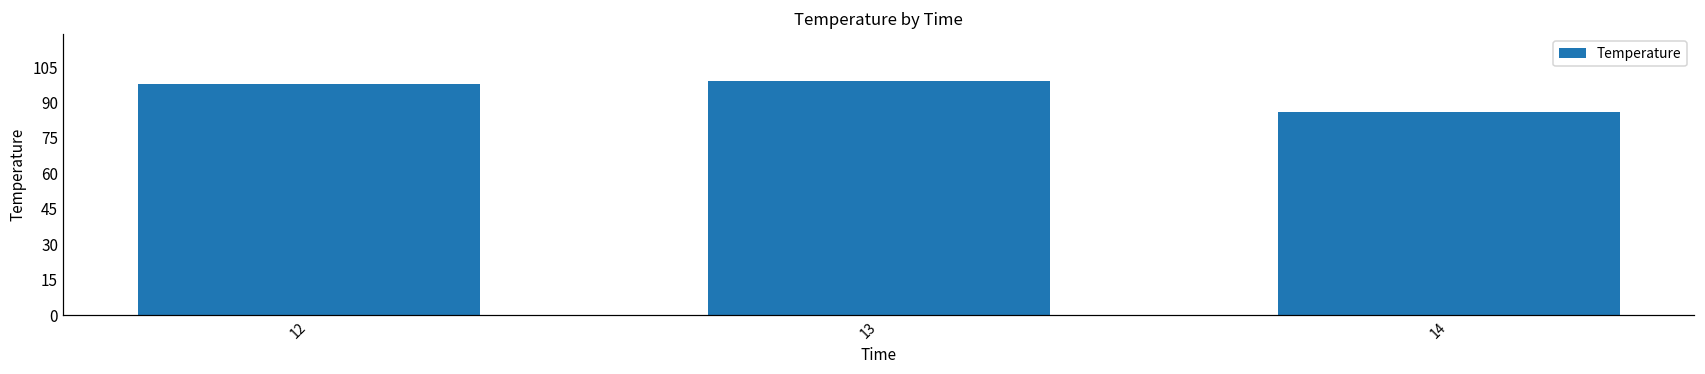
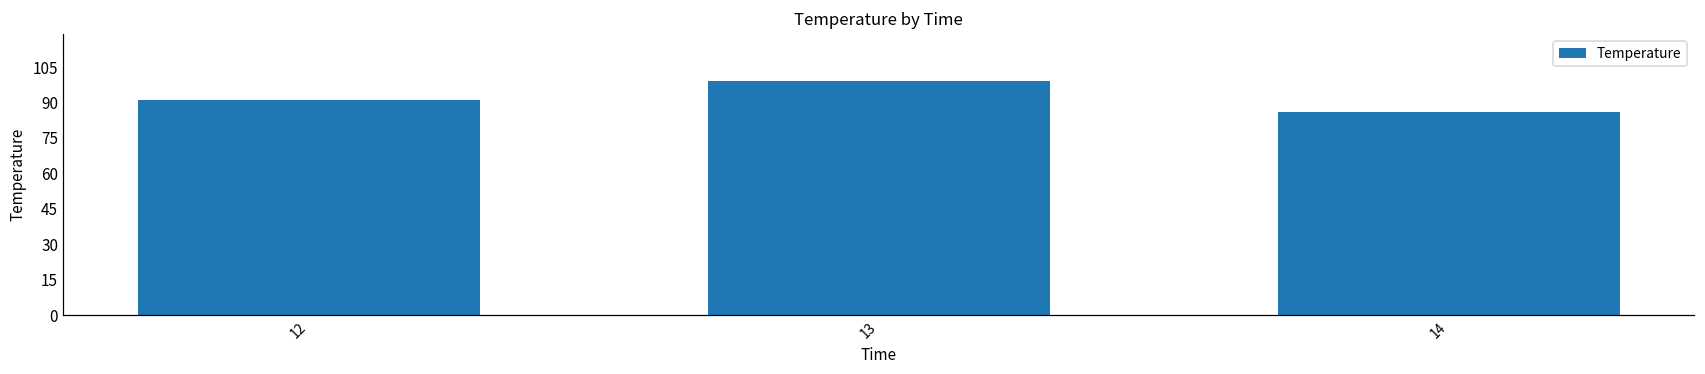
  {
-   "12": 98,
+   "12": 91,
    "13": 99,
    "14": 86
  }
